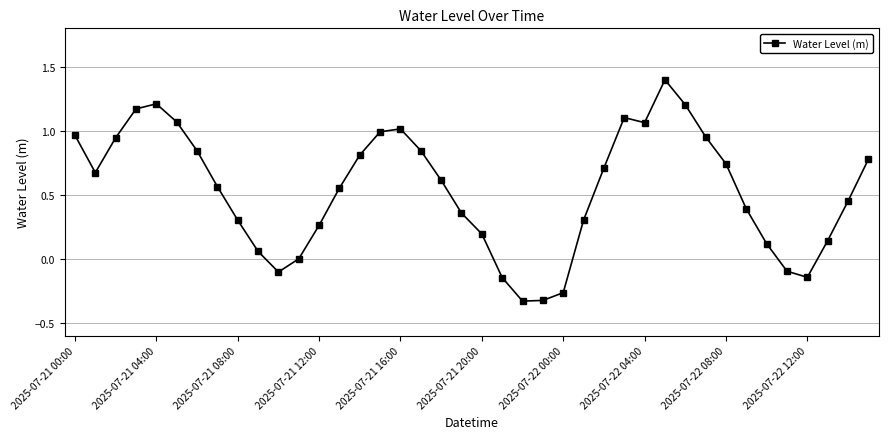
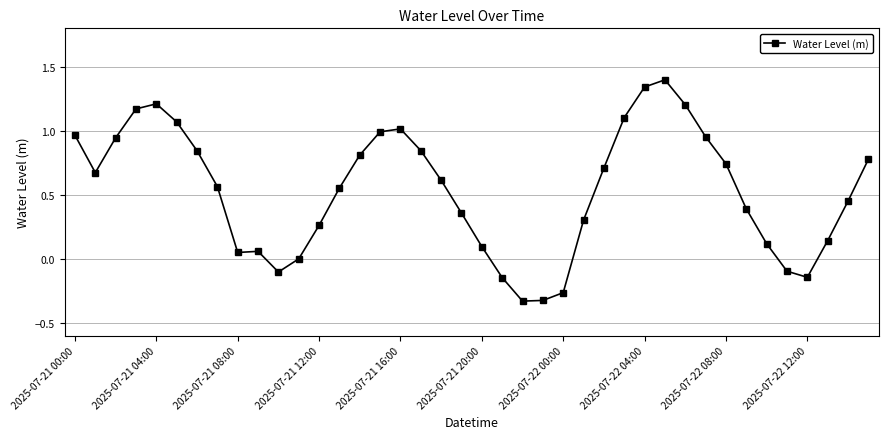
  {
    "2025-07-21 00:00": 0.96,
    "2025-07-21 04:00": 1.21,
-   "2025-07-21 08:00": 0.30,
+   "2025-07-21 08:00": 0.05,
    "2025-07-21 12:00": 0.26,
    "2025-07-21 16:00": 1.01,
-   "2025-07-21 20:00": 0.19,
+   "2025-07-21 20:00": 0.09,
    "2025-07-22 00:00": -0.26,
-   "2025-07-22 04:00": 1.06,
+   "2025-07-22 04:00": 1.34,
    "2025-07-22 08:00": 0.74,
    "2025-07-22 12:00": -0.14
  }
